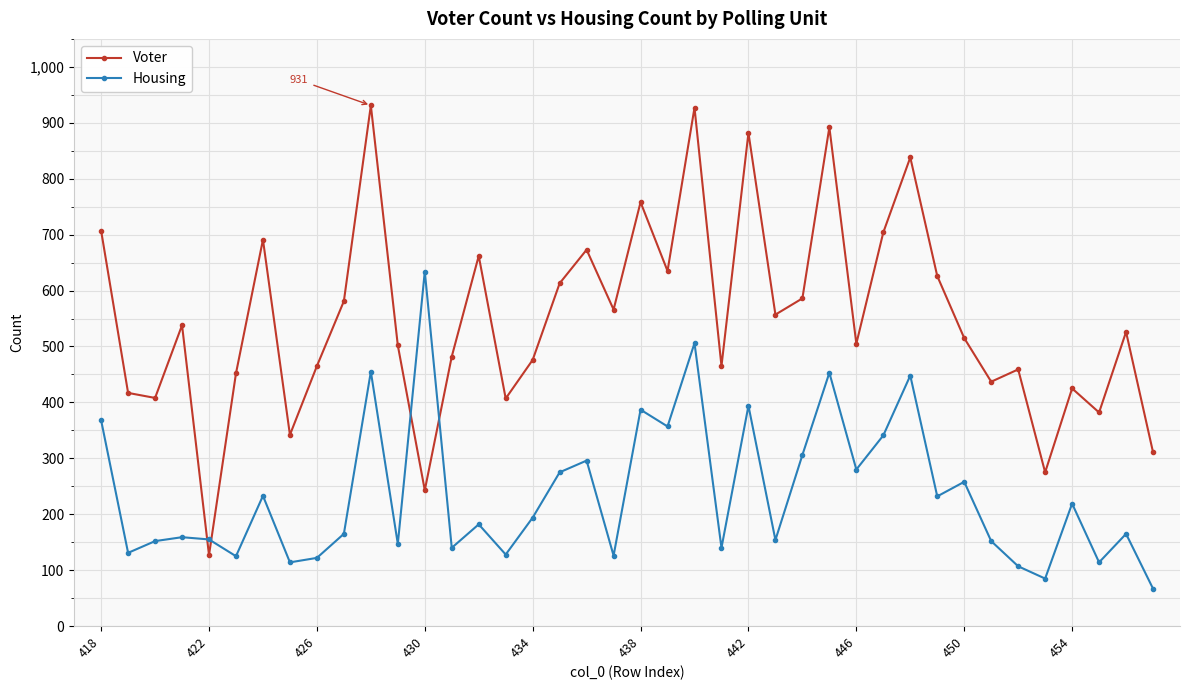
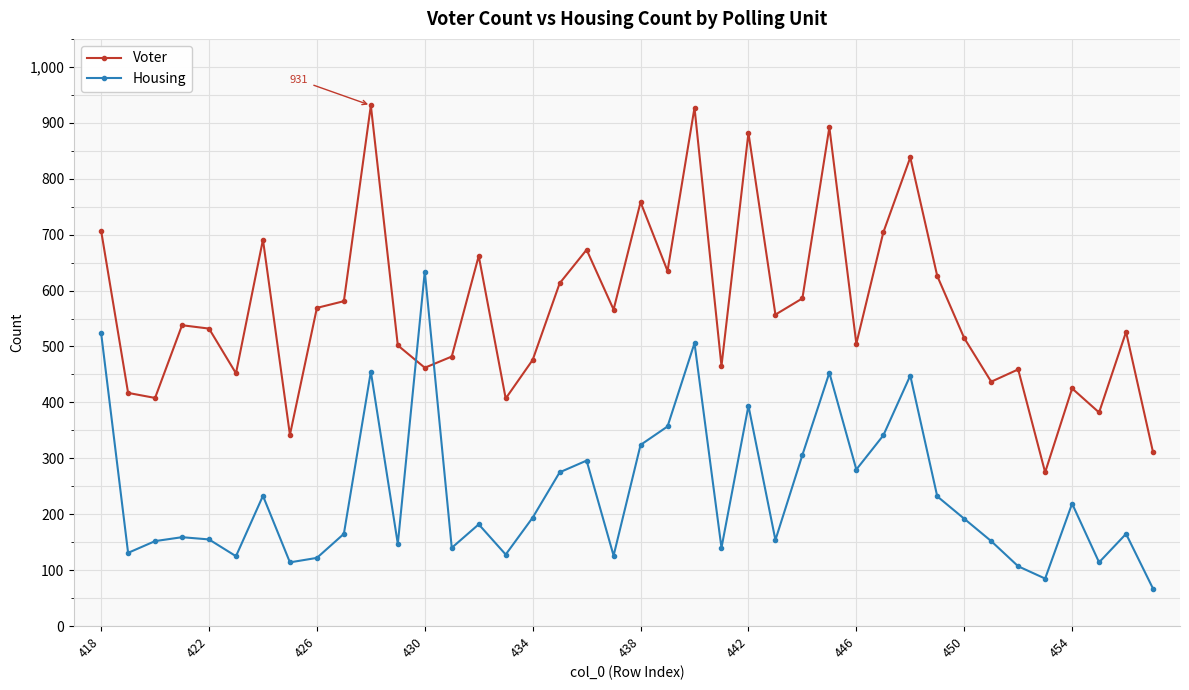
  {
    "Voter": {
      "418": 710,
-     "422": 130,
-     "426": 470,
-     "430": 240,
+     "422": 530,
+     "426": 570,
+     "430": 460,
      "434": 480,
      "438": 760,
      "442": 880,
      "446": 510,
      "450": 520,
      "454": 430
    },
    "Housing": {
-     "418": 370,
+     "418": 520,
      "422": 160,
      "426": 120,
      "430": 630,
      "434": 190,
-     "438": 390,
+     "438": 320,
      "442": 390,
      "446": 280,
-     "450": 260,
+     "450": 190,
      "454": 220
    }
  }
